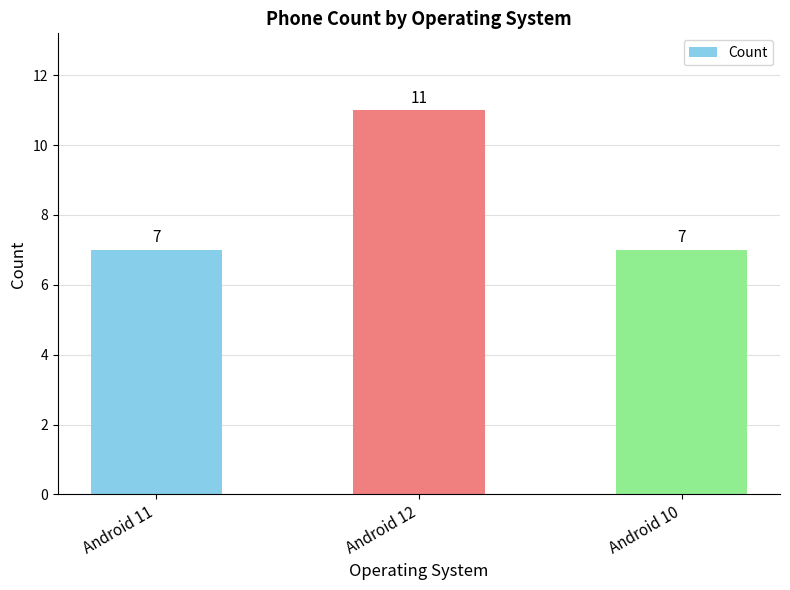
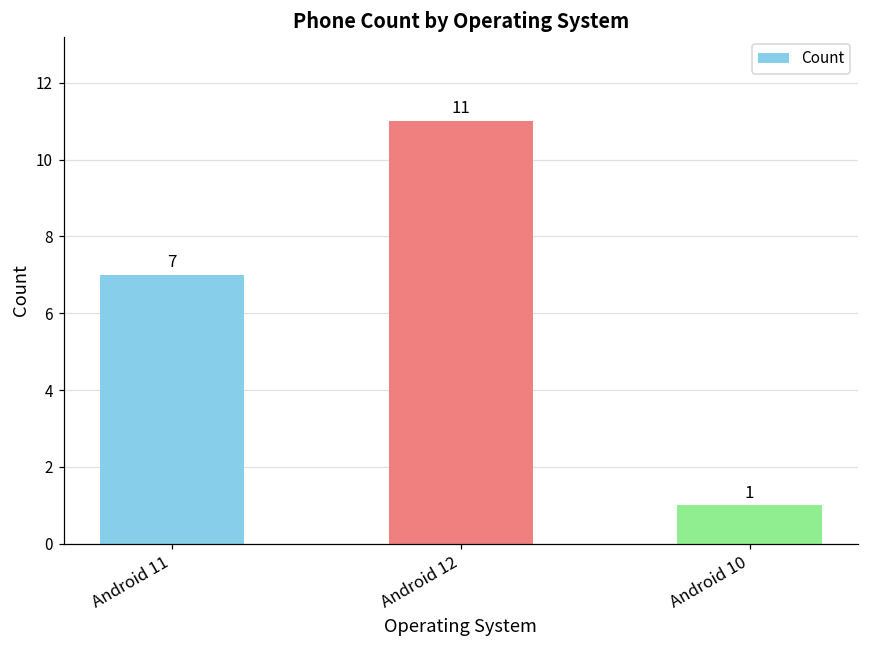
  {
    "Android 11": 7,
    "Android 12": 11,
-   "Android 10": 7
+   "Android 10": 1
  }
